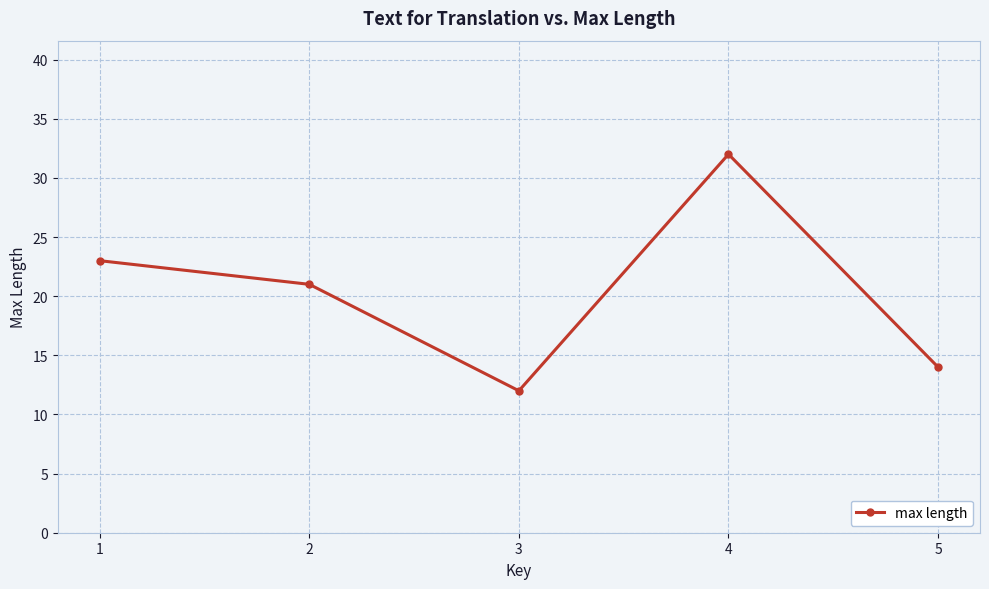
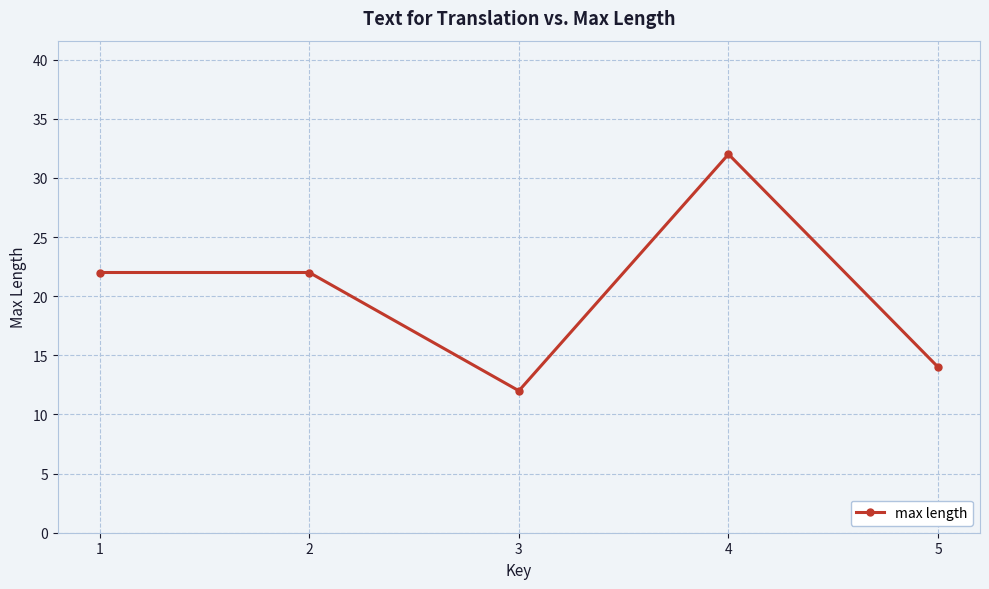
  {
-   "1": 23,
-   "2": 21,
+   "1": 22,
+   "2": 22,
    "3": 12,
    "4": 32,
    "5": 14
  }
